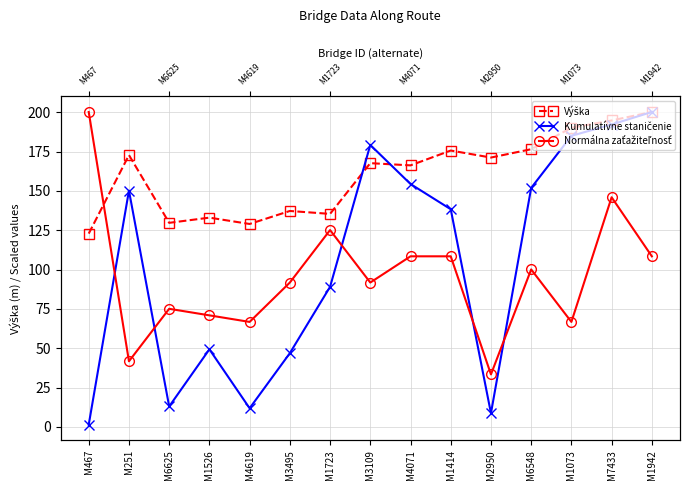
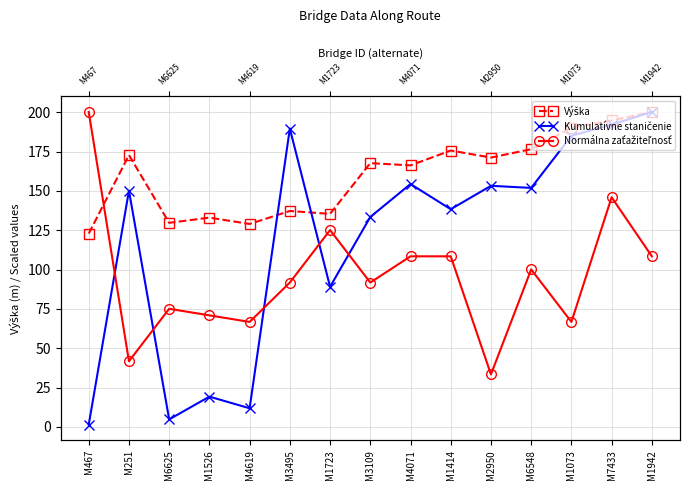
  {
    "Kumulatívne staničenie": {
      "M467": 1,
      "M251": 150,
-     "M6625": 13,
-     "M1526": 49,
+     "M6625": 5,
+     "M1526": 19,
      "M4619": 12,
-     "M3495": 47,
+     "M3495": 190,
      "M1723": 89,
-     "M3109": 179,
+     "M3109": 133,
      "M4071": 154,
      "M1414": 138,
-     "M2950": 9,
+     "M2950": 153,
      "M6548": 152
    }
  }
